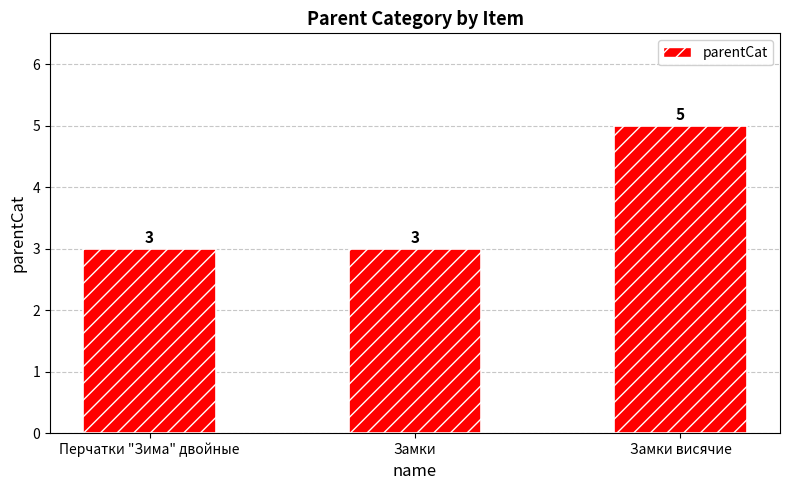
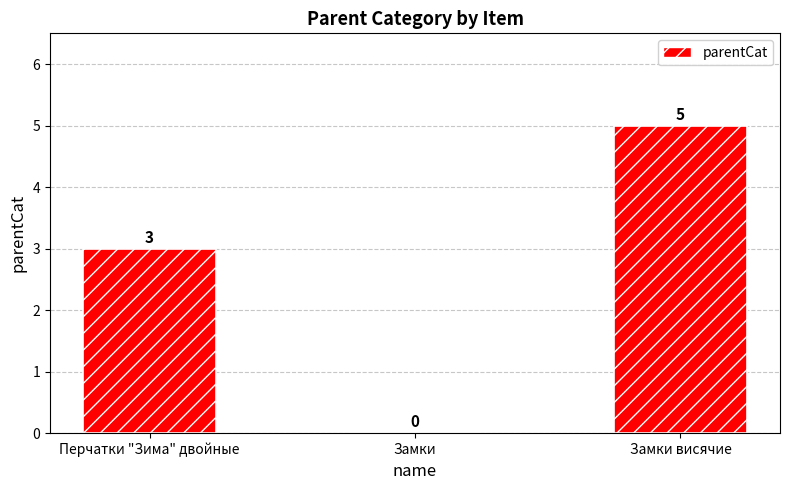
  {
    "Перчатки \"Зима\" двойные": 3,
-   "Замки": 3,
+   "Замки": 0,
    "Замки висячие": 5
  }
